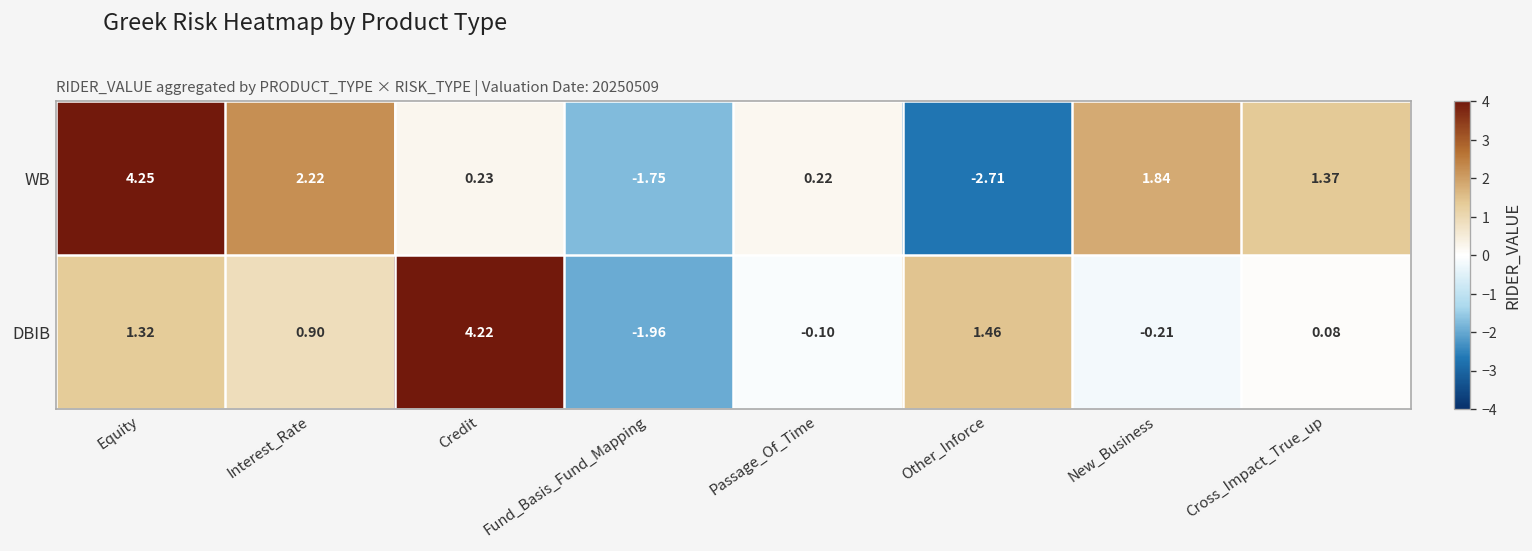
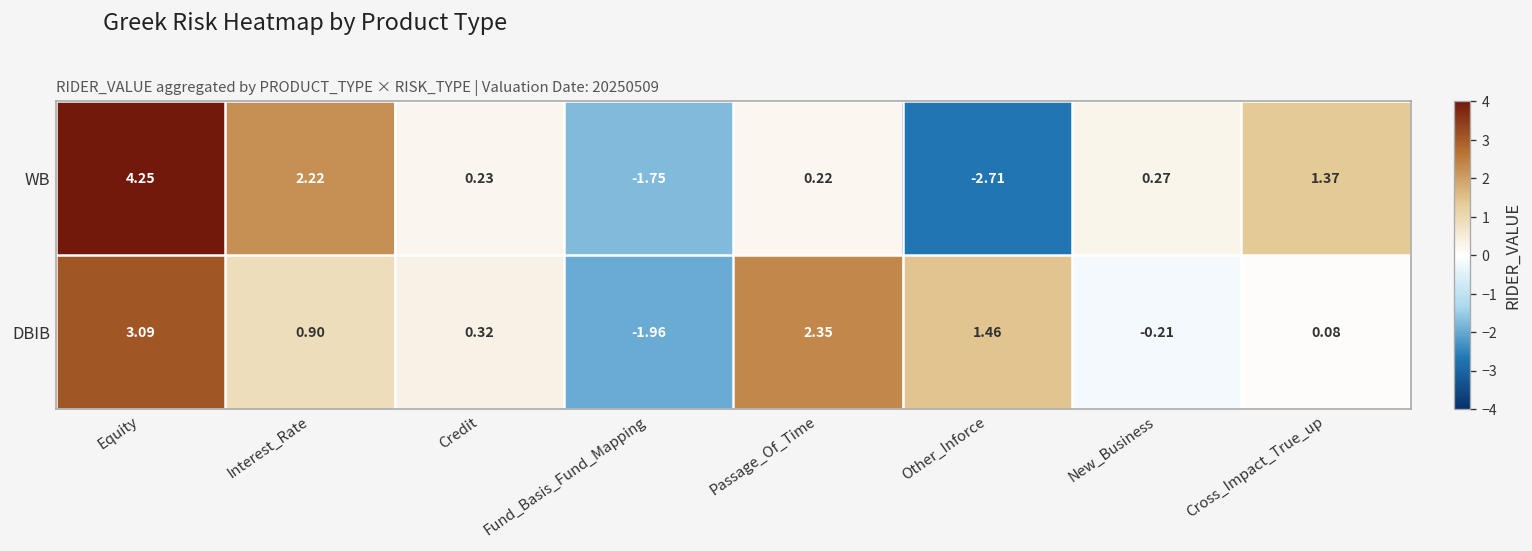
  {
    "WB": {
      "Equity": 4.25,
      "Interest_Rate": 2.22,
      "Credit": 0.23,
      "Fund_Basis_Fund_Mapping": -1.75,
      "Passage_Of_Time": 0.22,
      "Other_Inforce": -2.71,
-     "New_Business": 1.84,
+     "New_Business": 0.27,
      "Cross_Impact_True_up": 1.37
    },
    "DBIB": {
-     "Equity": 1.32,
+     "Equity": 3.09,
      "Interest_Rate": 0.90,
-     "Credit": 4.22,
+     "Credit": 0.32,
      "Fund_Basis_Fund_Mapping": -1.96,
-     "Passage_Of_Time": -0.10,
+     "Passage_Of_Time": 2.35,
      "Other_Inforce": 1.46,
      "New_Business": -0.21,
      "Cross_Impact_True_up": 0.08
    }
  }
